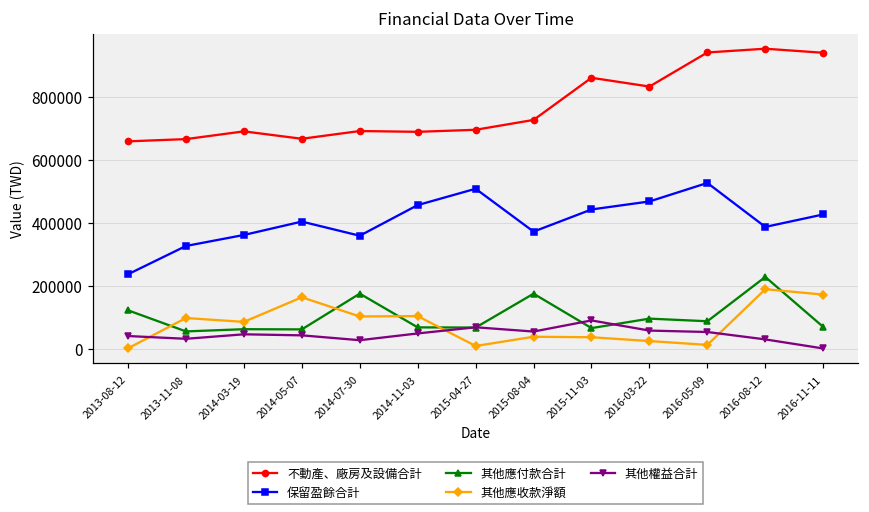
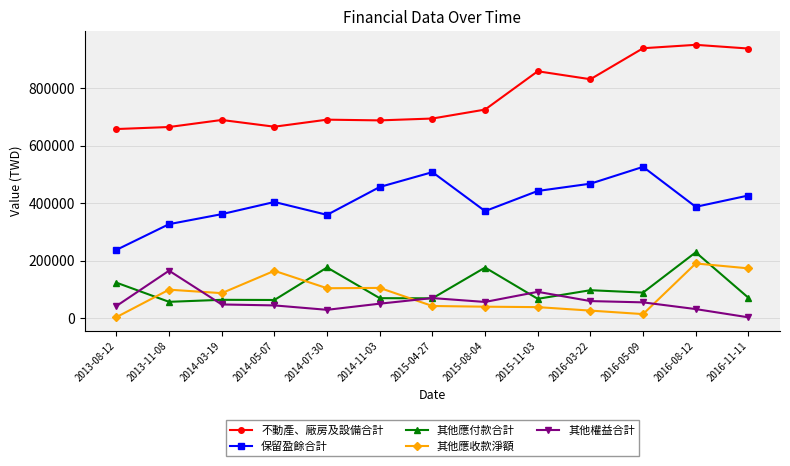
  {
    "不動產、廠房及設備合計": {
      "2013-08-12": 660000,
      "2013-11-08": 670000,
      "2014-03-19": 690000,
      "2014-05-07": 670000,
      "2014-07-30": 690000,
      "2014-11-03": 690000,
      "2015-04-27": 700000,
      "2015-08-04": 730000,
      "2015-11-03": 860000,
      "2016-03-22": 830000,
      "2016-05-09": 940000,
      "2016-08-12": 950000,
      "2016-11-11": 940000
    },
    "保留盈餘合計": {
      "2013-08-12": 240000,
      "2013-11-08": 330000,
      "2014-03-19": 360000,
      "2014-05-07": 400000,
      "2014-07-30": 360000,
      "2014-11-03": 460000,
      "2015-04-27": 510000,
      "2015-08-04": 370000,
      "2015-11-03": 440000,
      "2016-03-22": 470000,
      "2016-05-09": 530000,
      "2016-08-12": 390000,
      "2016-11-11": 430000
    },
    "其他應付款合計": {
      "2013-08-12": 120000,
      "2013-11-08": 60000,
      "2014-03-19": 60000,
      "2014-05-07": 60000,
      "2014-07-30": 180000,
      "2014-11-03": 70000,
      "2015-08-04": 180000,
      "2015-11-03": 70000,
      "2016-03-22": 100000,
      "2016-05-09": 90000,
      "2016-08-12": 230000,
      "2016-11-11": 70000
    },
    "其他應收款淨額": {
      "2013-08-12": 0,
      "2013-11-08": 100000,
      "2014-03-19": 90000,
      "2014-05-07": 160000,
      "2014-07-30": 100000,
      "2014-11-03": 100000,
-     "2015-04-27": 10000,
+     "2015-04-27": 40000,
      "2015-08-04": 40000,
      "2015-11-03": 40000,
      "2016-03-22": 30000,
      "2016-05-09": 10000,
      "2016-08-12": 190000,
      "2016-11-11": 170000
    },
    "其他權益合計": {
      "2013-08-12": 40000,
-     "2013-11-08": 30000,
+     "2013-11-08": 160000,
      "2014-03-19": 50000,
      "2014-05-07": 40000,
      "2014-07-30": 30000,
      "2014-11-03": 50000,
      "2015-08-04": 60000,
      "2015-11-03": 90000,
      "2016-03-22": 60000,
      "2016-05-09": 50000,
      "2016-08-12": 30000,
      "2016-11-11": 0
    }
  }
